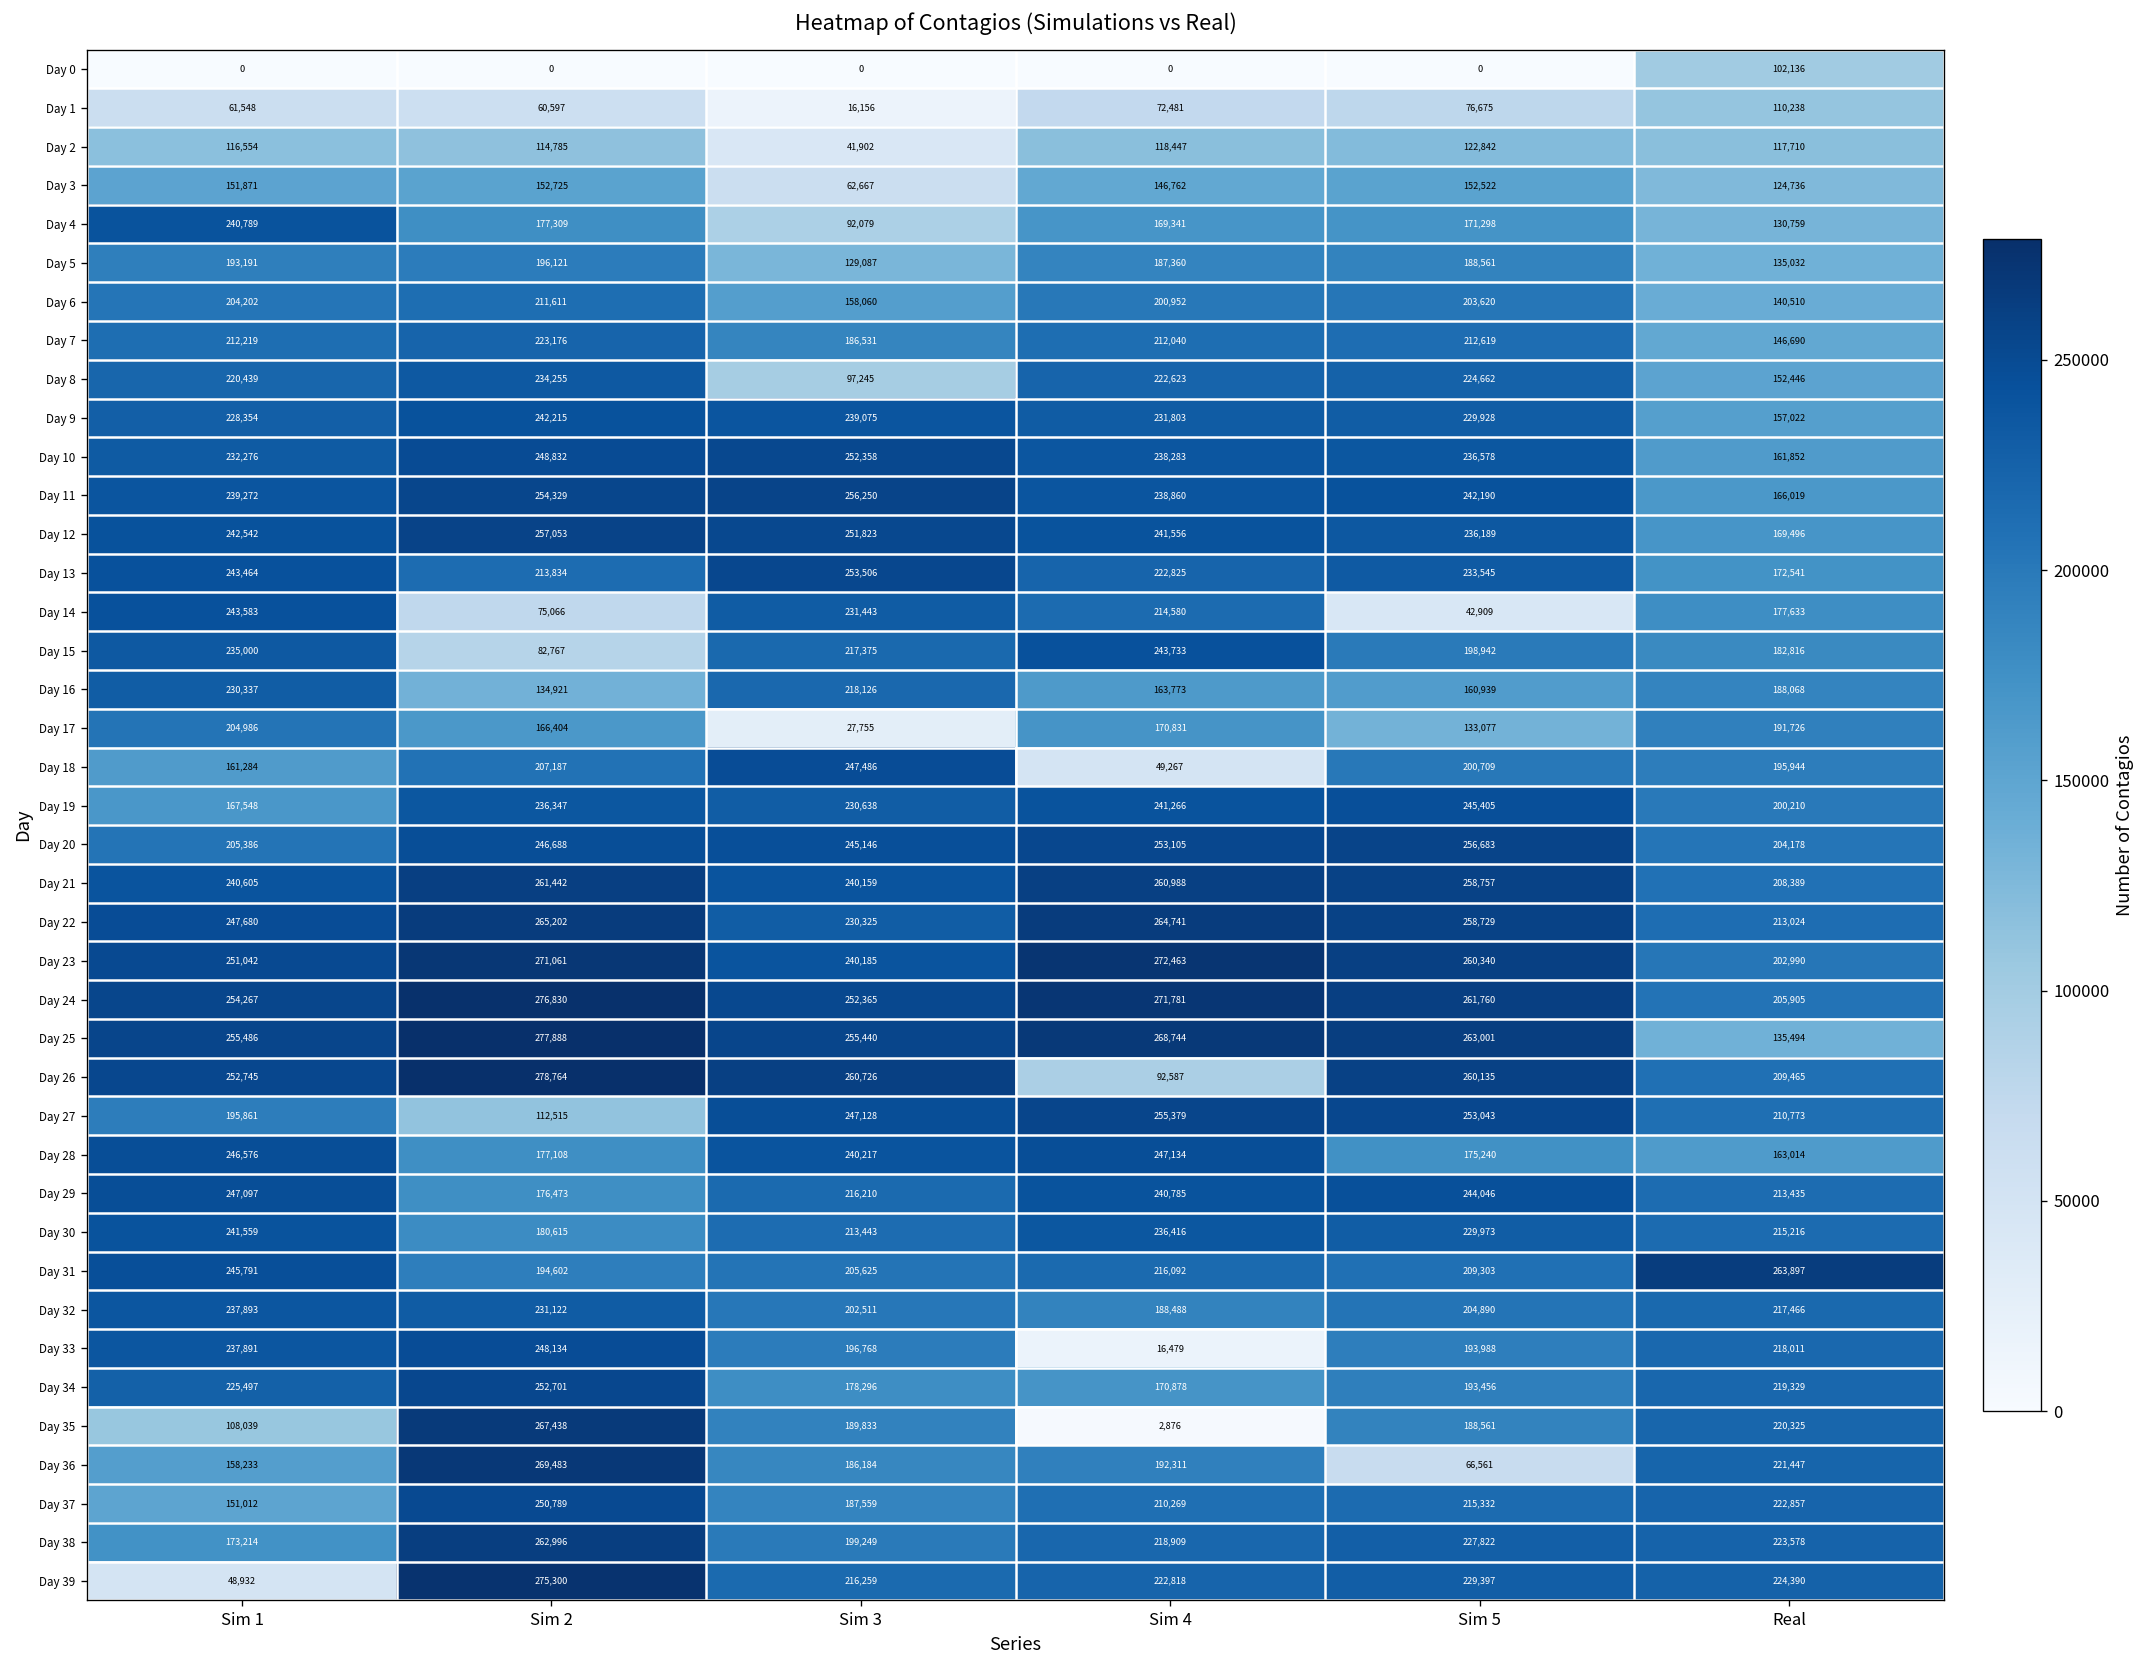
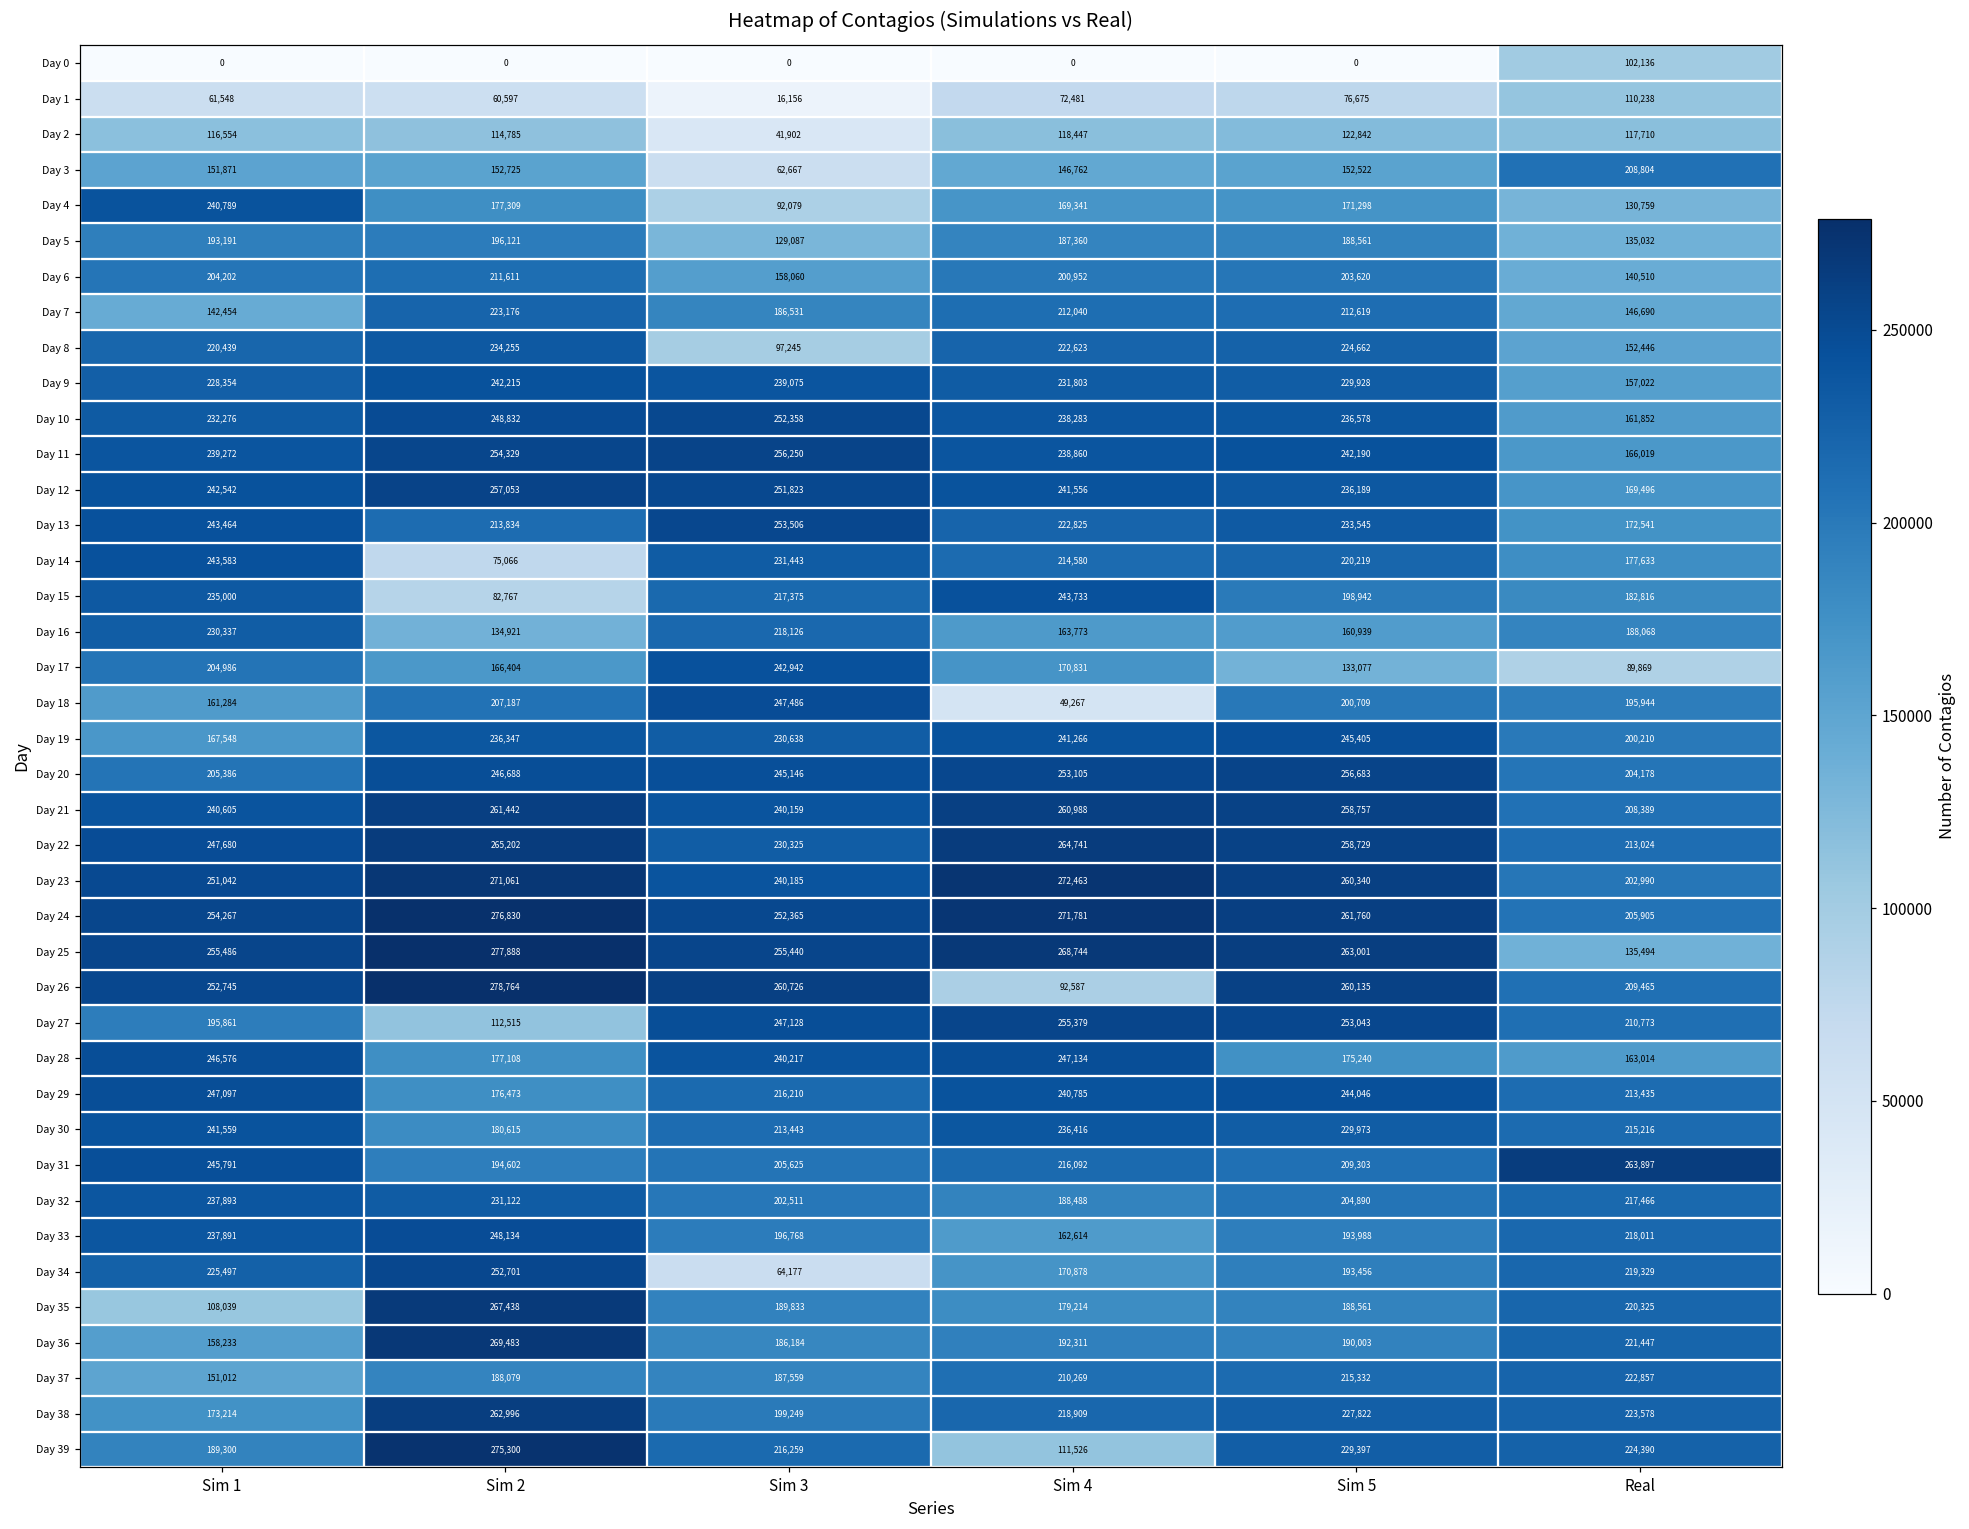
  {
    "Day 3": {
      "Sim 1": "151,871",
      "Sim 2": "152,725",
      "Sim 3": "62,667",
      "Sim 4": "146,762",
      "Sim 5": "152,522",
-     "Real": "124,736"
+     "Real": "208,804"
    },
    "Day 7": {
-     "Sim 1": "212,219",
+     "Sim 1": "142,454",
      "Sim 2": "223,176",
      "Sim 3": "186,531",
      "Sim 4": "212,040",
      "Sim 5": "212,619",
      "Real": "146,690"
    },
    "Day 14": {
      "Sim 1": "243,583",
      "Sim 2": "75,066",
      "Sim 3": "231,443",
      "Sim 4": "214,580",
-     "Sim 5": "42,909",
+     "Sim 5": "220,219",
      "Real": "177,633"
    },
    "Day 17": {
      "Sim 1": "204,986",
      "Sim 2": "166,404",
-     "Sim 3": "27,755",
+     "Sim 3": "242,942",
      "Sim 4": "170,831",
      "Sim 5": "133,077",
-     "Real": "191,726"
+     "Real": "89,869"
    },
    "Day 33": {
      "Sim 1": "237,891",
      "Sim 2": "248,134",
      "Sim 3": "196,768",
-     "Sim 4": "16,479",
+     "Sim 4": "162,614",
      "Sim 5": "193,988",
      "Real": "218,011"
    },
    "Day 34": {
      "Sim 1": "225,497",
      "Sim 2": "252,701",
-     "Sim 3": "178,296",
+     "Sim 3": "64,177",
      "Sim 4": "170,878",
      "Sim 5": "193,456",
      "Real": "219,329"
    },
    "Day 35": {
      "Sim 1": "108,039",
      "Sim 2": "267,438",
      "Sim 3": "189,833",
-     "Sim 4": "2,876",
+     "Sim 4": "179,214",
      "Sim 5": "188,561",
      "Real": "220,325"
    },
    "Day 36": {
      "Sim 1": "158,233",
      "Sim 2": "269,483",
      "Sim 3": "186,184",
      "Sim 4": "192,311",
-     "Sim 5": "66,561",
+     "Sim 5": "190,003",
      "Real": "221,447"
    },
    "Day 37": {
      "Sim 1": "151,012",
-     "Sim 2": "250,789",
+     "Sim 2": "188,079",
      "Sim 3": "187,559",
      "Sim 4": "210,269",
      "Sim 5": "215,332",
      "Real": "222,857"
    },
    "Day 39": {
-     "Sim 1": "48,932",
+     "Sim 1": "189,300",
      "Sim 2": "275,300",
      "Sim 3": "216,259",
-     "Sim 4": "222,818",
+     "Sim 4": "111,526",
      "Sim 5": "229,397",
      "Real": "224,390"
    }
  }
